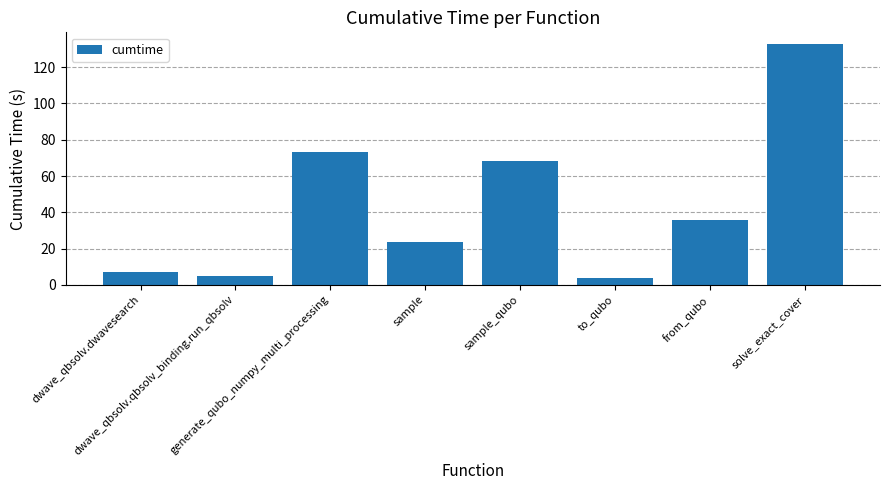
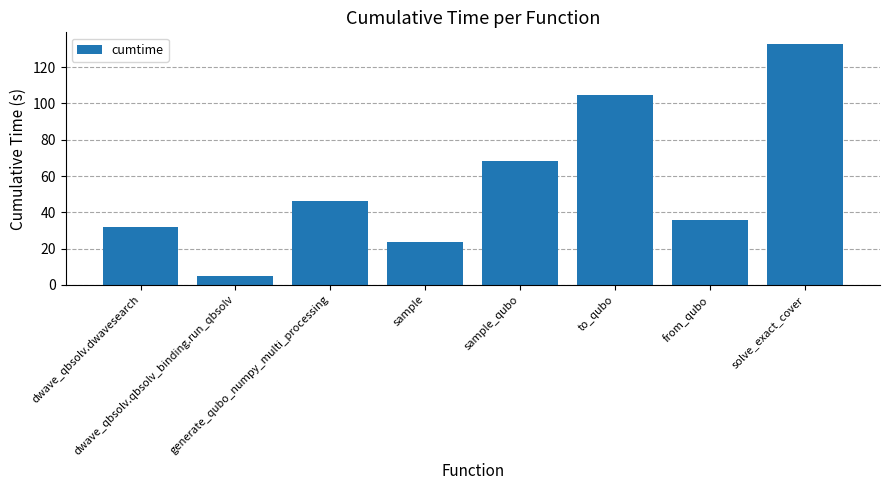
  {
-   "dwave_qbsolv.dwavesearch": 7,
+   "dwave_qbsolv.dwavesearch": 32,
    "dwave_qbsolv.qbsolv_binding.run_qbsolv": 5,
-   "generate_qubo_numpy_multi_processing": 73,
+   "generate_qubo_numpy_multi_processing": 46,
    "sample": 24,
    "sample_qubo": 68,
-   "to_qubo": 4,
+   "to_qubo": 105,
    "from_qubo": 36,
    "solve_exact_cover": 133
  }
